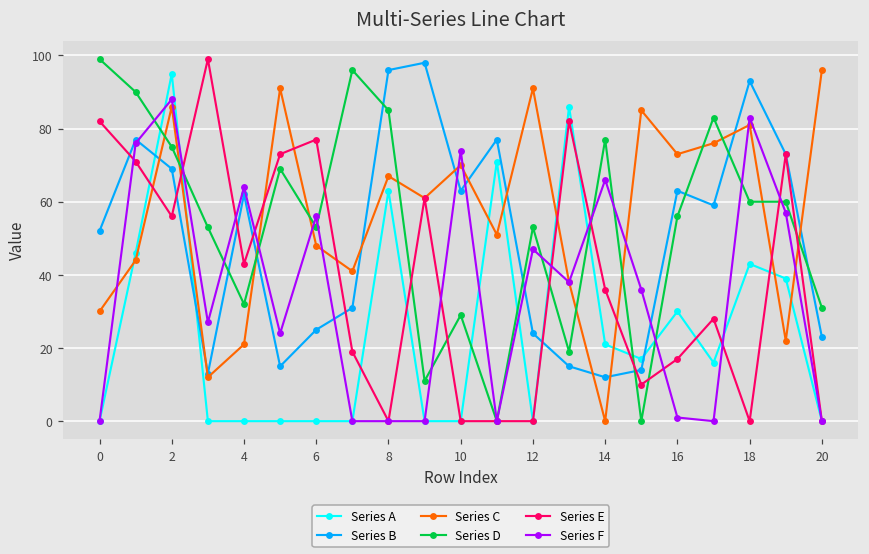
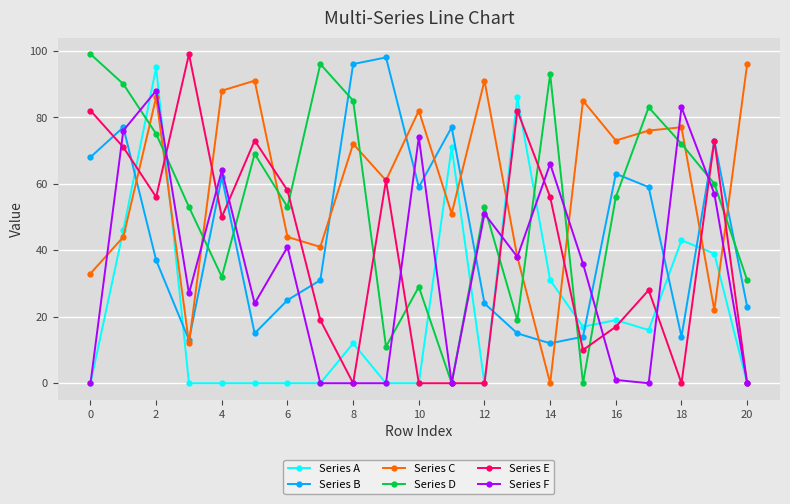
  {
    "Series A": {
      "2": 95,
      "4": 0,
      "6": 0,
-     "8": 63,
-     "14": 21,
-     "16": 30,
+     "8": 12,
+     "14": 31,
+     "16": 19,
      "18": 43
    },
    "Series B": {
-     "0": 52,
-     "2": 69,
+     "0": 68,
+     "2": 37,
      "4": 62,
      "6": 25,
      "8": 96,
-     "10": 63,
+     "10": 59,
      "12": 24,
      "14": 12,
      "16": 63,
-     "18": 93,
+     "18": 14,
      "20": 23
    },
    "Series C": {
-     "0": 30,
+     "0": 33,
      "2": 86,
-     "4": 21,
-     "6": 48,
-     "8": 67,
-     "10": 70,
+     "4": 88,
+     "6": 44,
+     "8": 72,
+     "10": 82,
      "12": 91,
      "14": 0,
      "16": 73,
-     "18": 81,
+     "18": 77,
      "20": 96
    },
    "Series D": {
      "0": 99,
      "2": 75,
      "4": 32,
      "6": 53,
      "8": 85,
      "10": 29,
      "12": 53,
-     "14": 77,
+     "14": 93,
      "16": 56,
-     "18": 60,
+     "18": 72,
      "20": 31
    },
    "Series E": {
      "0": 82,
      "2": 56,
-     "4": 43,
-     "6": 77,
-     "14": 36,
+     "4": 50,
+     "6": 58,
+     "14": 56,
      "16": 17,
      "18": 0
    },
    "Series F": {
      "2": 88,
      "4": 64,
-     "6": 56,
+     "6": 41,
      "10": 74,
-     "12": 47,
+     "12": 51,
      "14": 66,
      "16": 1,
      "18": 83
    }
  }
